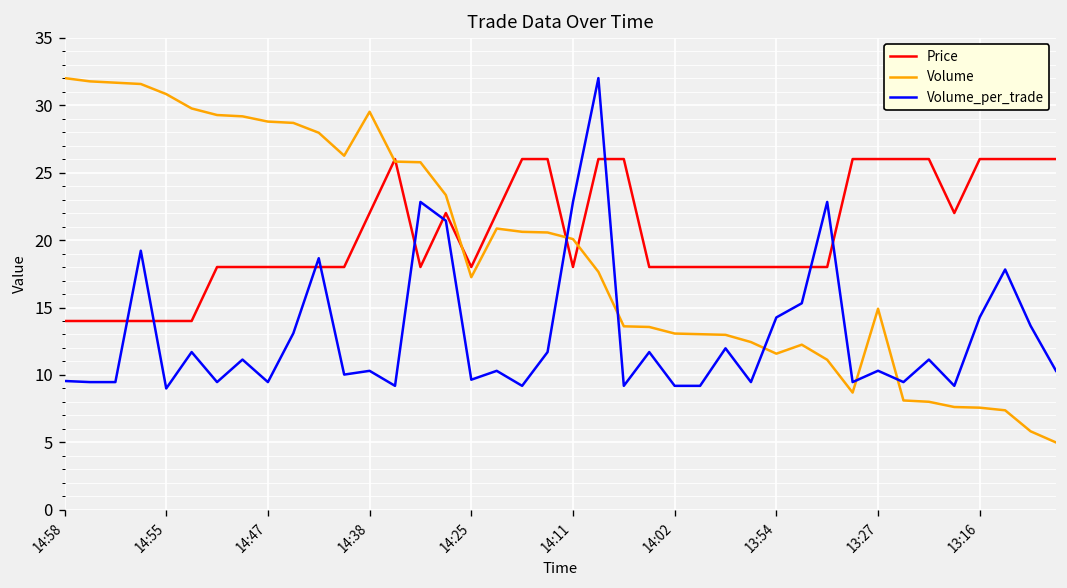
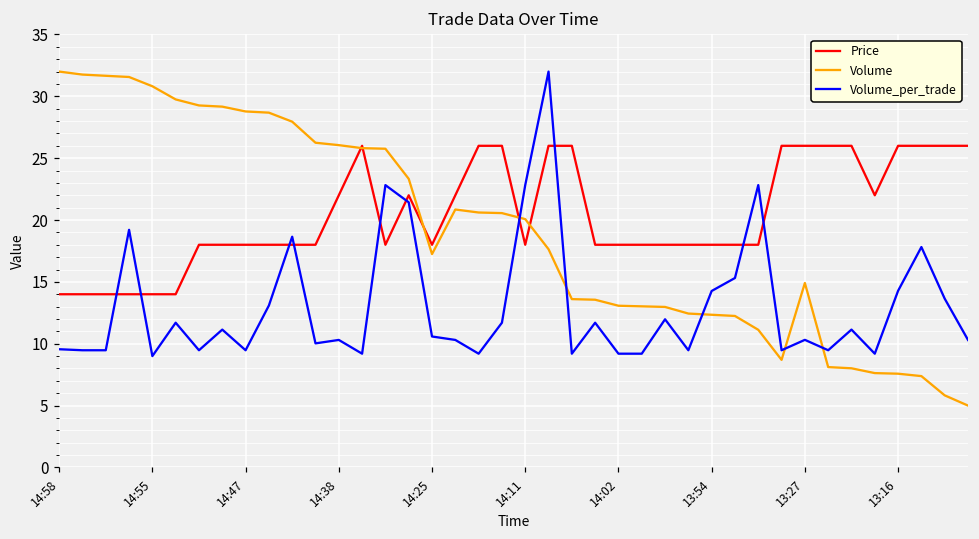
  {
    "Price": {
      "14:58": 14.0,
      "14:55": 14.0,
      "14:38": 22.0,
      "14:25": 18.0,
      "13:54": 18.0,
      "13:27": 26.0,
      "13:16": 26.0
    },
    "Volume": {
      "14:58": 32.0,
      "14:55": 30.8,
-     "14:38": 29.5,
+     "14:38": 26.1,
      "14:25": 17.2,
-     "13:54": 11.6,
+     "13:54": 12.3,
      "13:27": 14.9,
      "13:16": 7.6
    },
    "Volume_per_trade": {
      "14:58": 9.6,
      "14:55": 9.0,
      "14:38": 10.3,
-     "14:25": 9.7,
+     "14:25": 10.6,
      "13:54": 14.3,
      "13:27": 10.3,
      "13:16": 14.3
    }
  }
